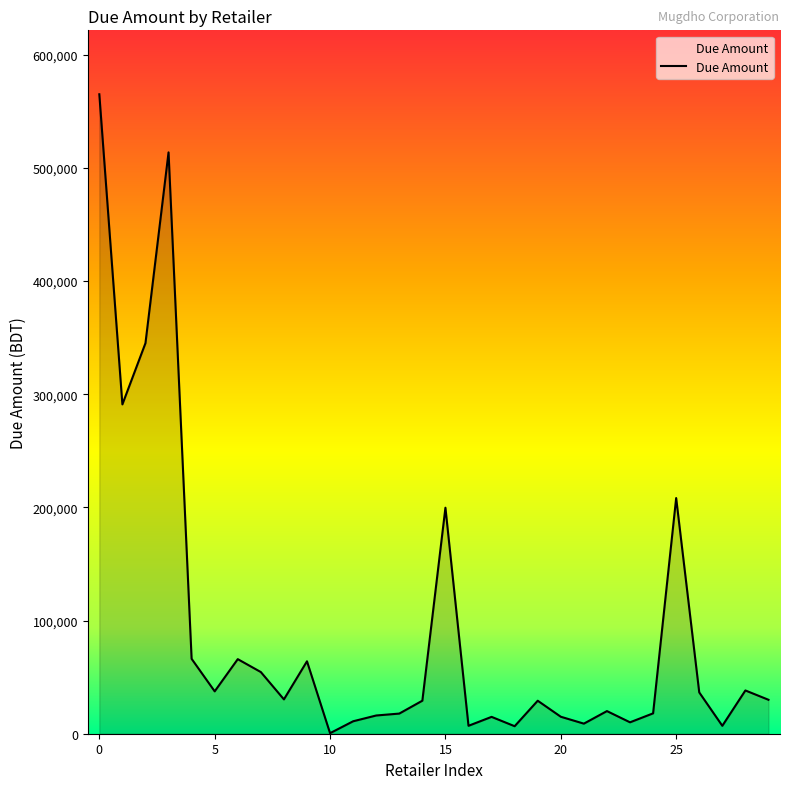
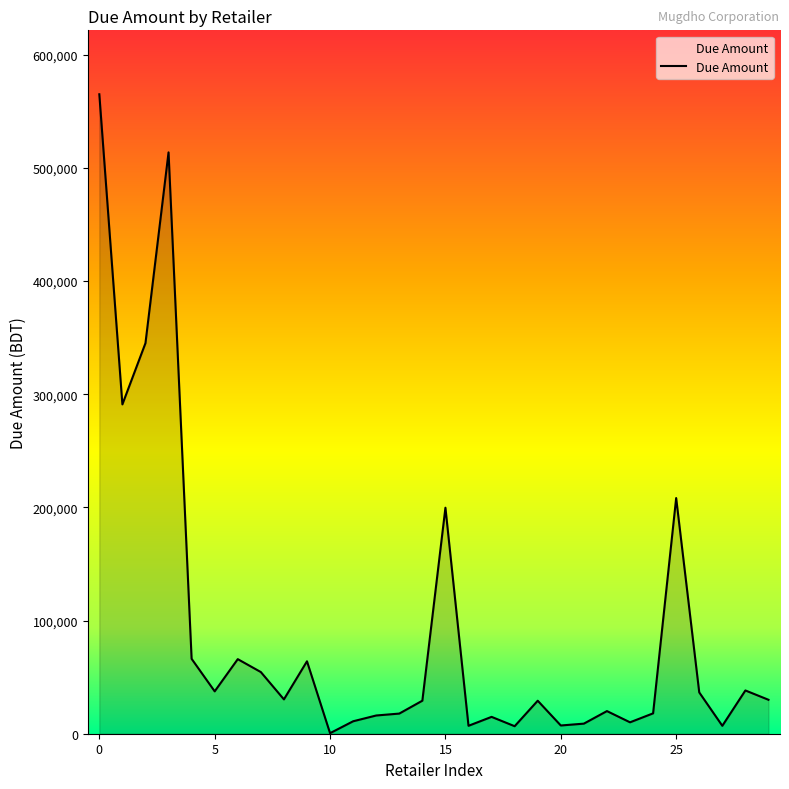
  {
    "0": "565,000",
    "5": "37,000",
    "10": "0",
    "15": "200,000",
-   "20": "15,000",
+   "20": "7,000",
    "25": "208,000"
  }
